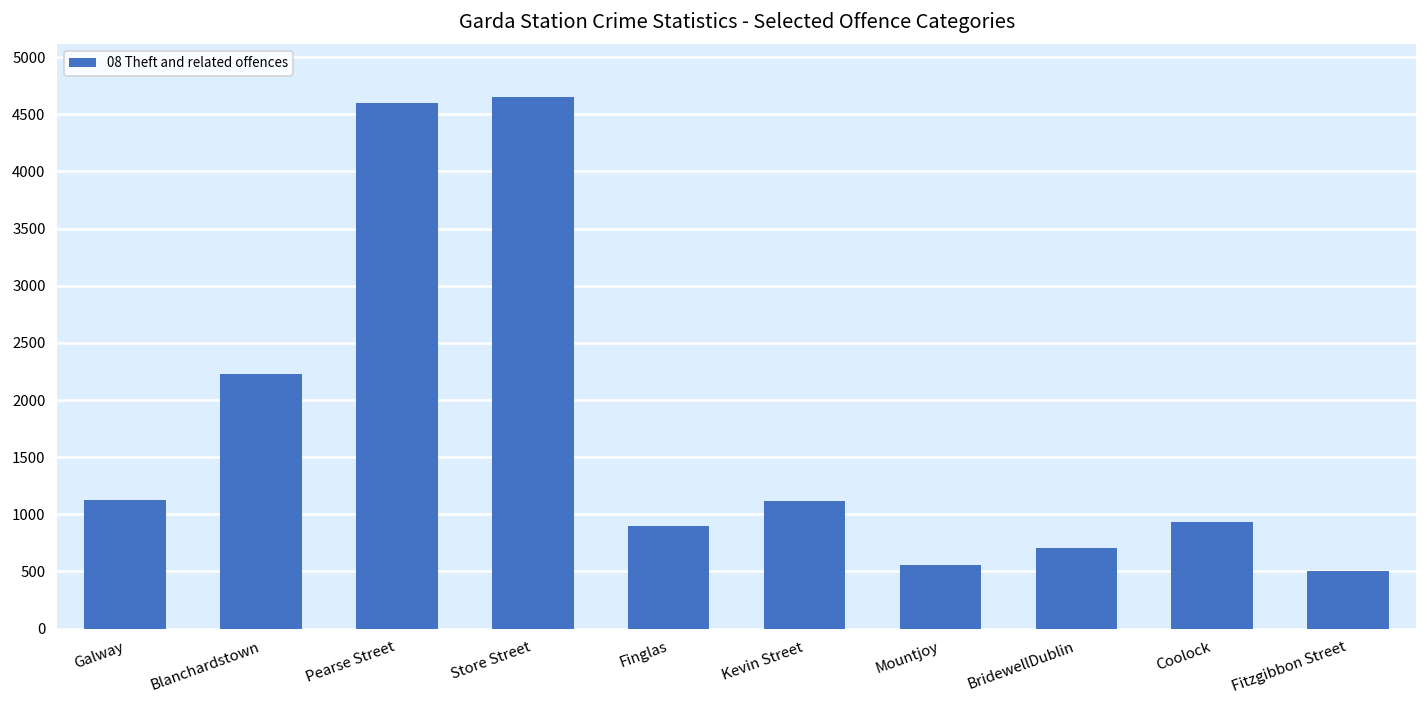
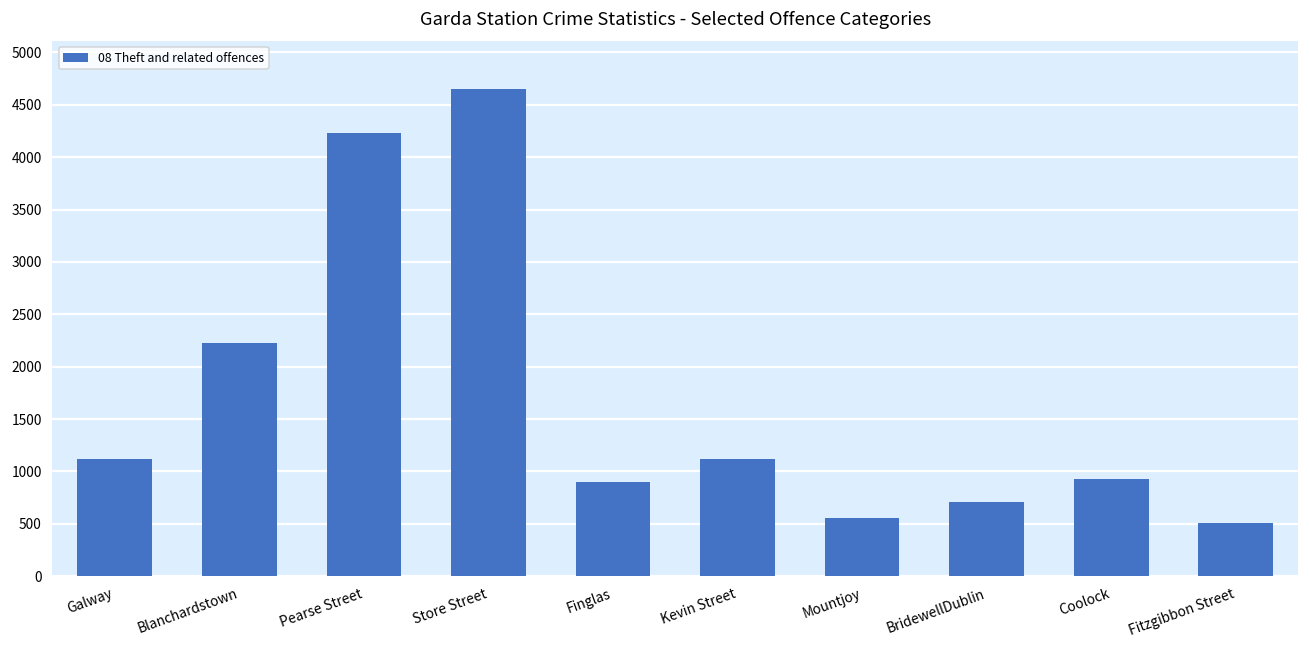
  {
    "Galway": 1100,
    "Blanchardstown": 2200,
-   "Pearse Street": 4600,
+   "Pearse Street": 4200,
    "Store Street": 4600,
    "Finglas": 900,
    "Kevin Street": 1100,
    "Mountjoy": 600,
    "BridewellDublin": 700,
    "Coolock": 900,
    "Fitzgibbon Street": 500
  }
